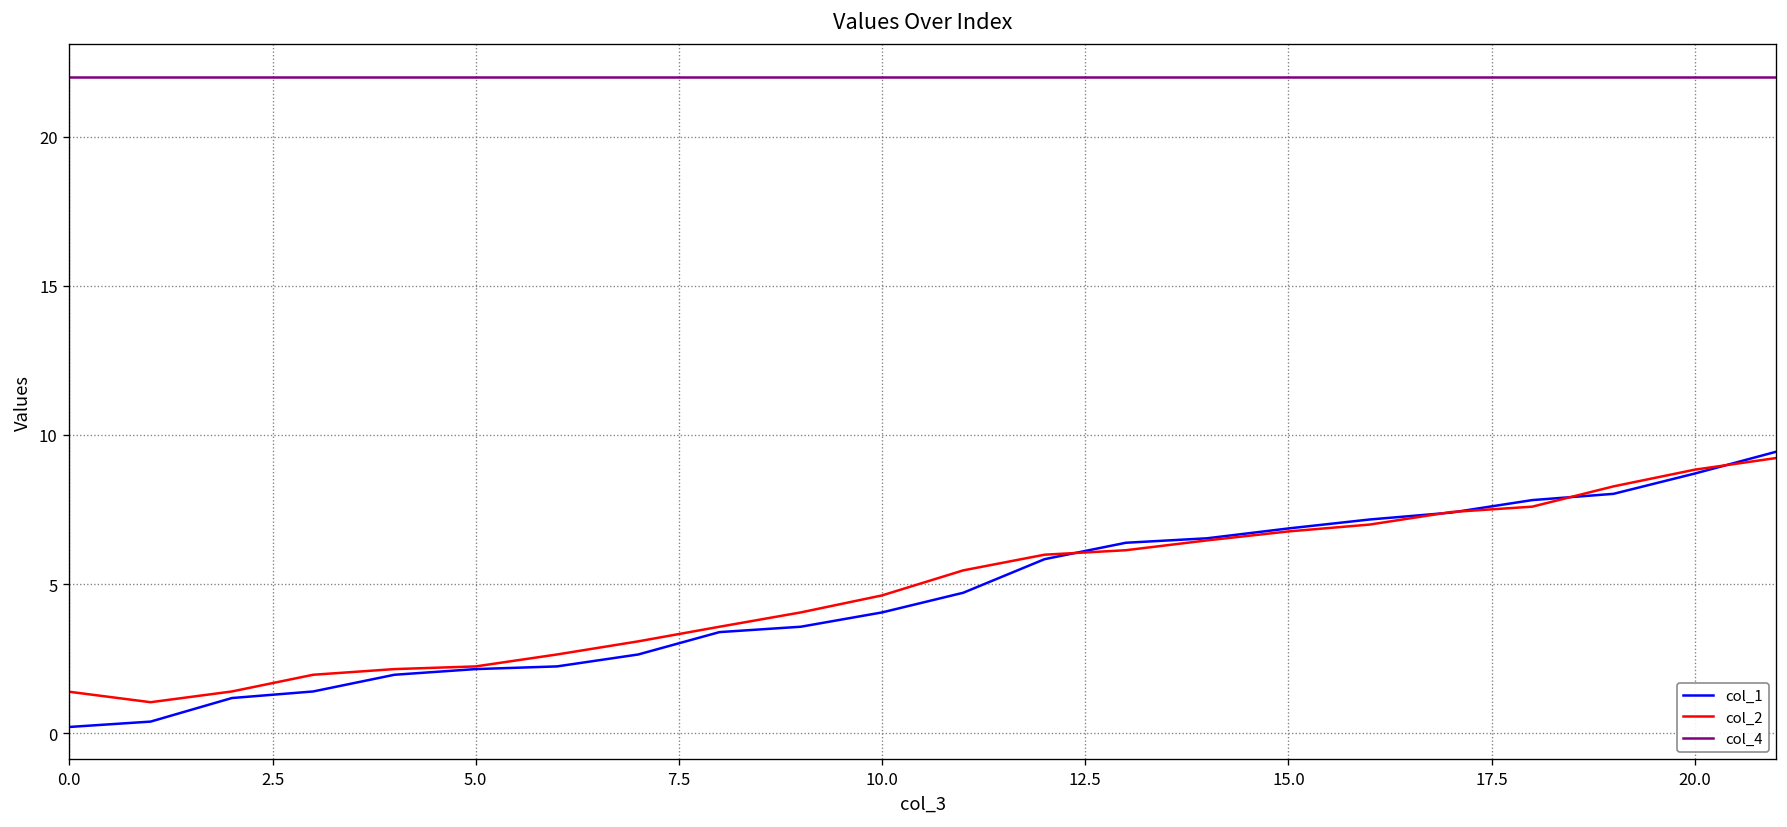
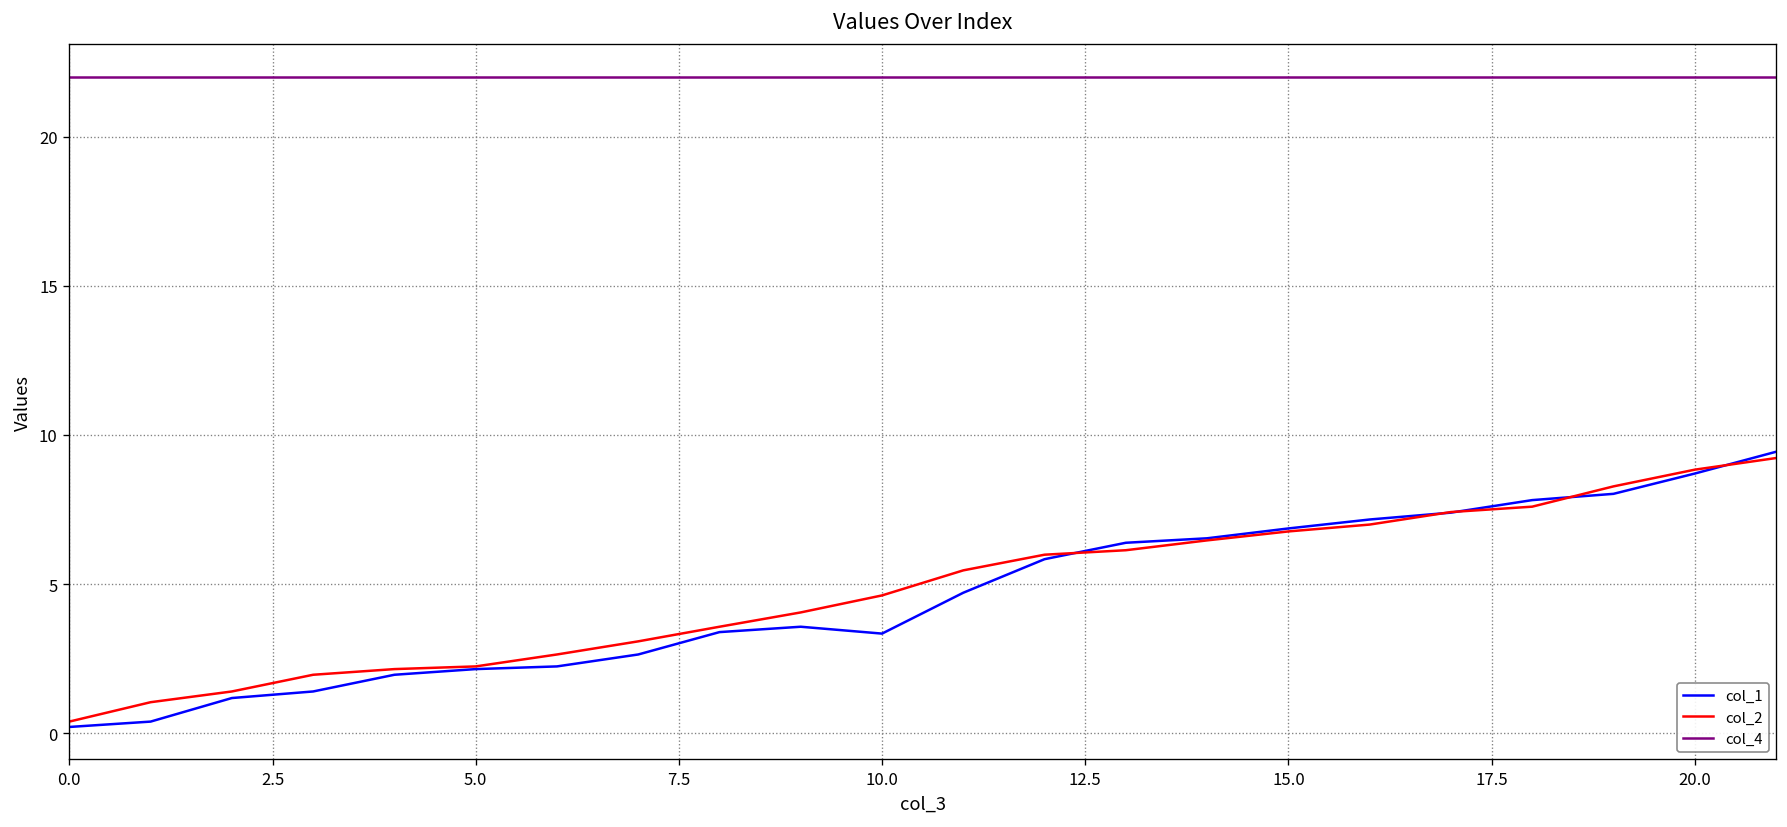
  {
    "col_1": {
      "0.0": 0.2,
-     "10.0": 4.1,
+     "10.0": 3.3,
      "20.0": 8.7
    },
    "col_2": {
-     "0.0": 1.4,
+     "0.0": 0.4,
      "10.0": 4.6,
      "20.0": 8.8
    },
    "col_4": {
      "0.0": 22.0,
      "5.0": 22.0,
      "10.0": 22.0,
      "15.0": 22.0,
      "20.0": 22.0
    }
  }
